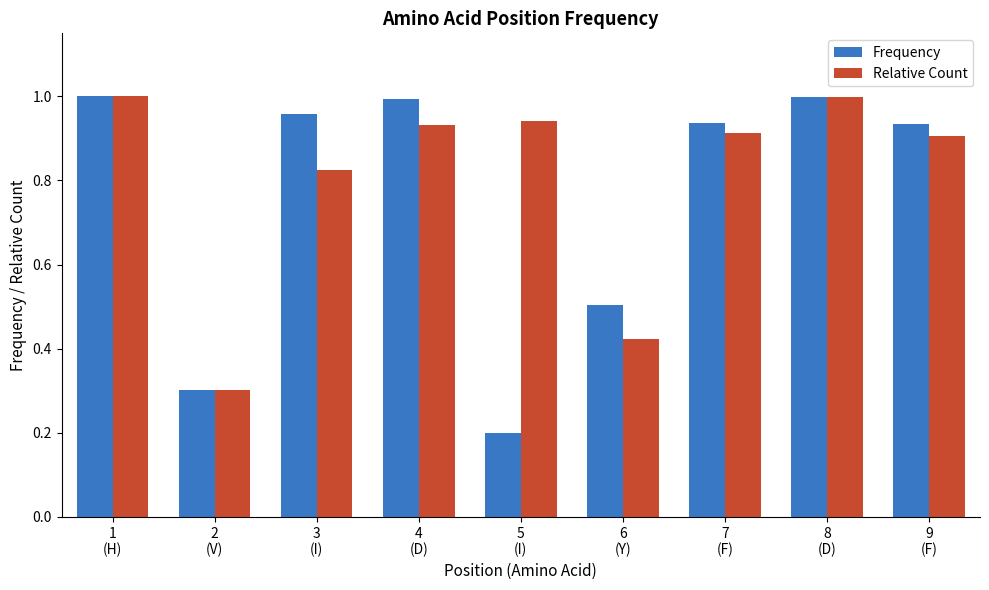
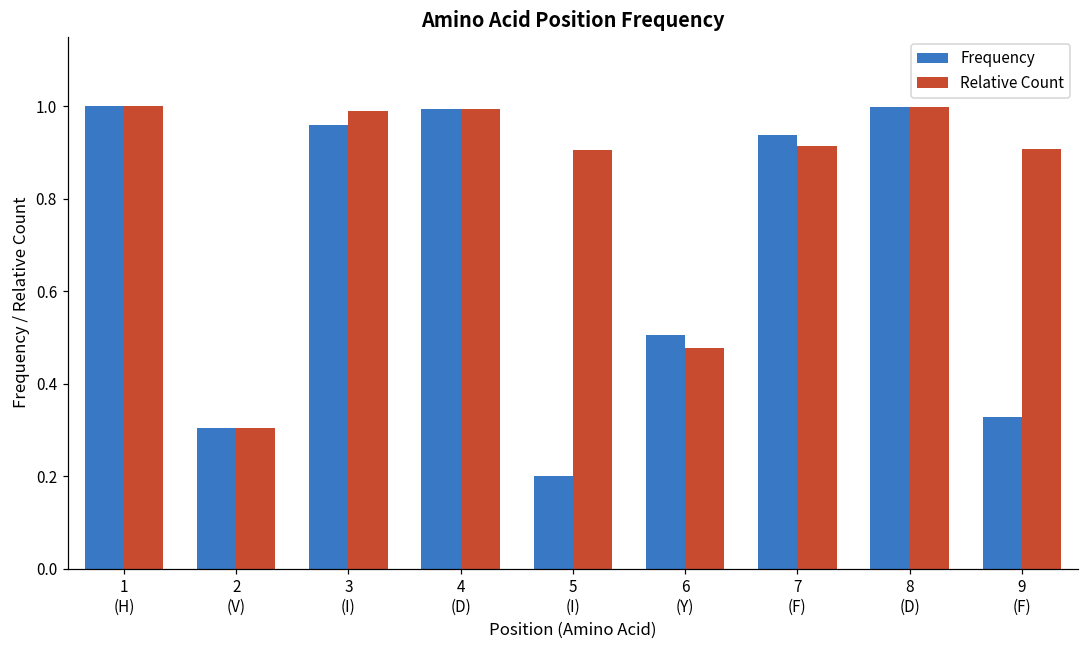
  {
    "Frequency": {
      "1 (H)": 1.00,
      "2 (V)": 0.30,
      "3 (I)": 0.96,
      "4 (D)": 0.99,
      "5 (I)": 0.20,
      "6 (Y)": 0.50,
      "7 (F)": 0.94,
      "8 (D)": 1.00,
-     "9 (F)": 0.93
+     "9 (F)": 0.33
    },
    "Relative Count": {
      "1 (H)": 1.00,
      "2 (V)": 0.30,
-     "3 (I)": 0.82,
-     "4 (D)": 0.93,
-     "5 (I)": 0.94,
-     "6 (Y)": 0.42,
+     "3 (I)": 0.99,
+     "4 (D)": 0.99,
+     "5 (I)": 0.91,
+     "6 (Y)": 0.48,
      "7 (F)": 0.91,
      "8 (D)": 1.00,
      "9 (F)": 0.91
    }
  }
